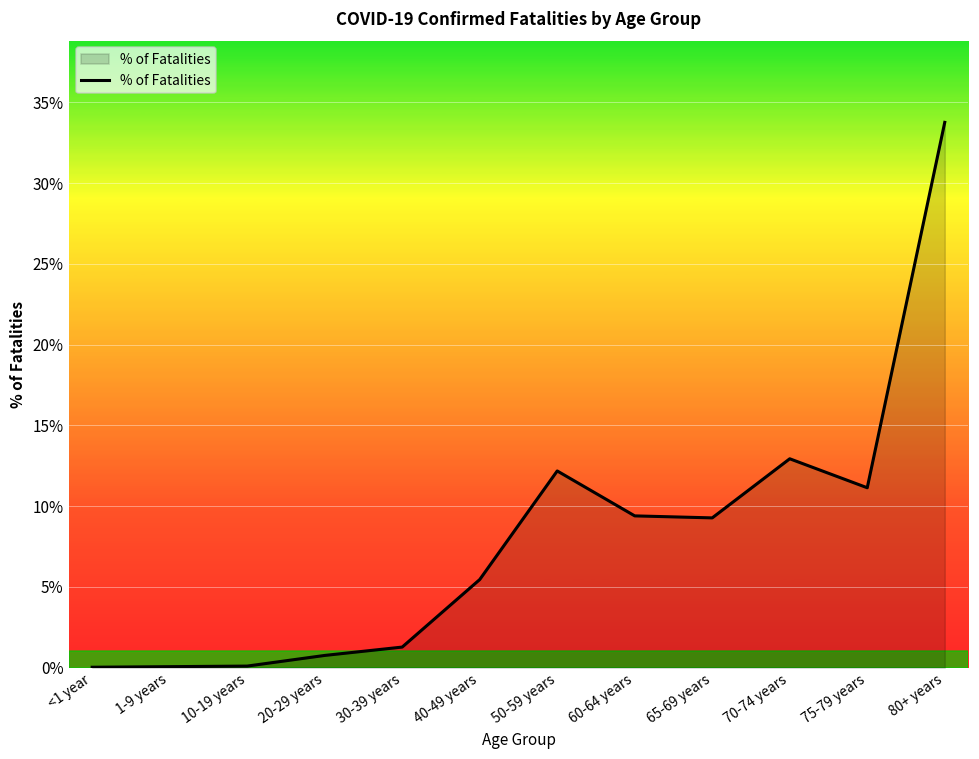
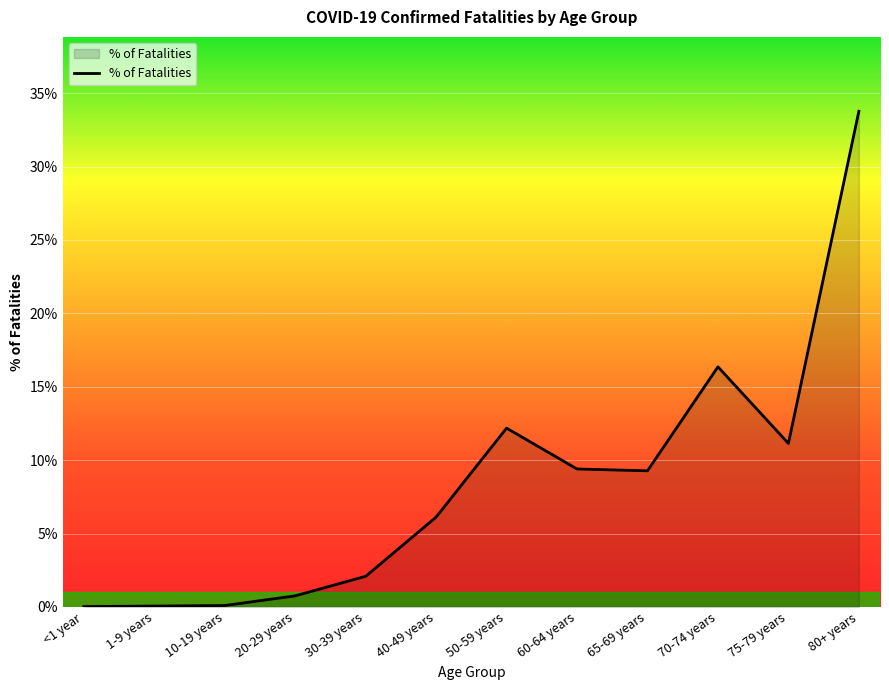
  {
-   "30-39 years": "1.3%",
-   "40-49 years": "5.5%",
+   "30-39 years": "2.1%",
+   "40-49 years": "6.1%",
    "50-59 years": "12.2%",
    "60-64 years": "9.4%",
    "65-69 years": "9.3%",
-   "70-74 years": "12.9%",
+   "70-74 years": "16.4%",
    "75-79 years": "11.1%",
    "80+ years": "33.8%"
  }
